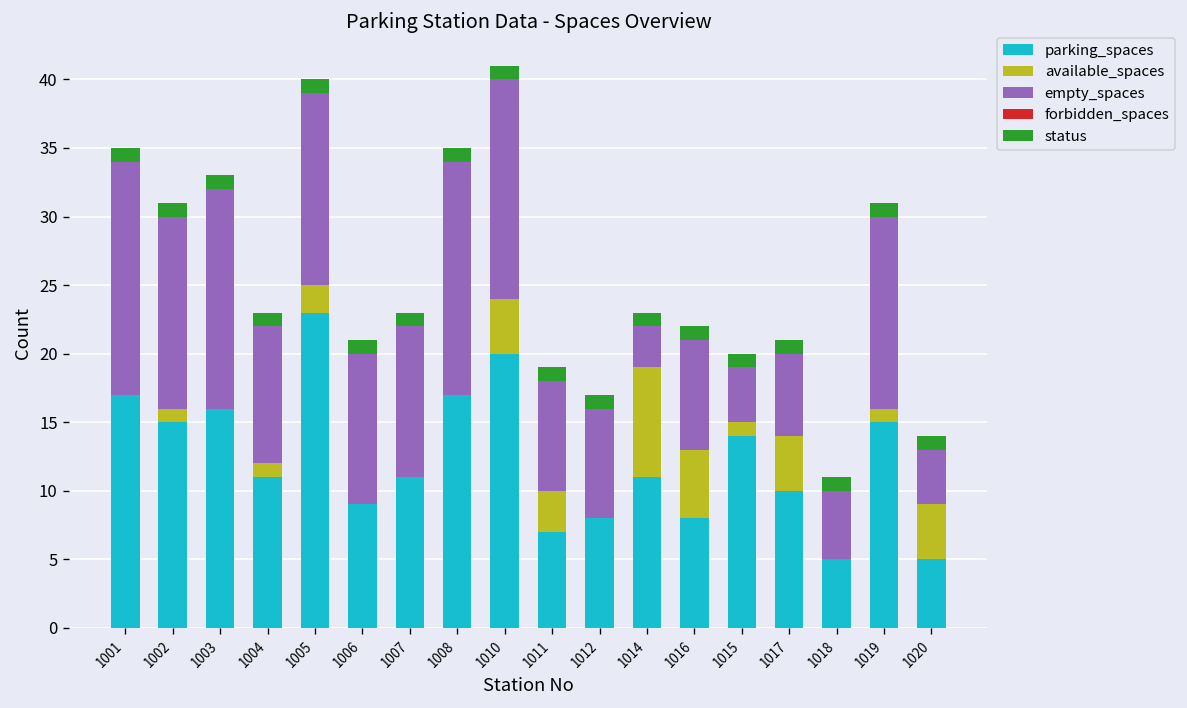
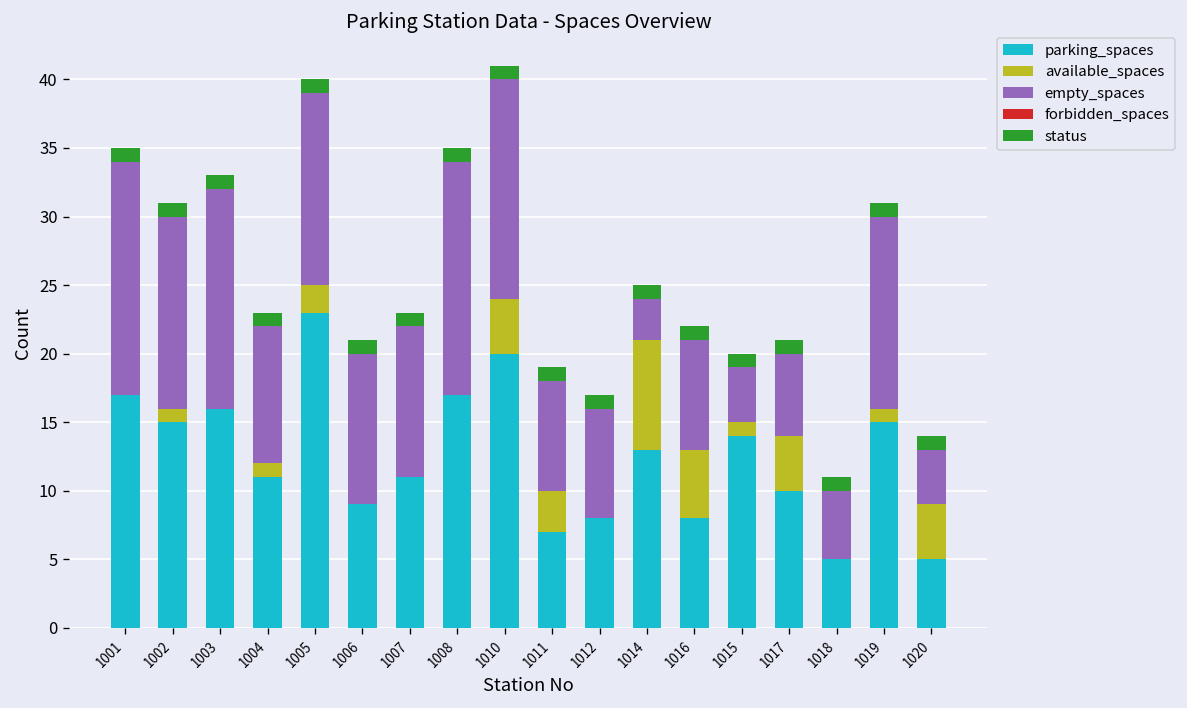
  {
    "parking_spaces": {
      "1001": 17,
      "1002": 15,
      "1003": 16,
      "1004": 11,
      "1005": 23,
      "1006": 9,
      "1007": 11,
      "1008": 17,
      "1010": 20,
      "1011": 7,
      "1012": 8,
-     "1014": 11,
+     "1014": 13,
      "1016": 8,
      "1015": 14,
      "1017": 10,
      "1018": 5,
      "1019": 15,
      "1020": 5
    },
    "available_spaces": {
      "1001": 0,
      "1002": 1,
      "1003": 0,
      "1004": 1,
      "1005": 2,
      "1006": 0,
      "1007": 0,
      "1008": 0,
      "1010": 4,
      "1011": 3,
      "1012": 0,
      "1014": 8,
      "1016": 5,
      "1015": 1,
      "1017": 4,
      "1018": 0,
      "1019": 1,
      "1020": 4
    },
    "status": {
      "1001": 1,
      "1002": 1,
      "1003": 1,
      "1004": 1,
      "1005": 1,
      "1006": 1,
      "1007": 1,
      "1008": 1,
      "1010": 1,
      "1011": 1,
      "1012": 1,
      "1014": 1,
      "1016": 1,
      "1015": 1,
      "1017": 1,
      "1018": 1,
      "1019": 1,
      "1020": 1
    }
  }
